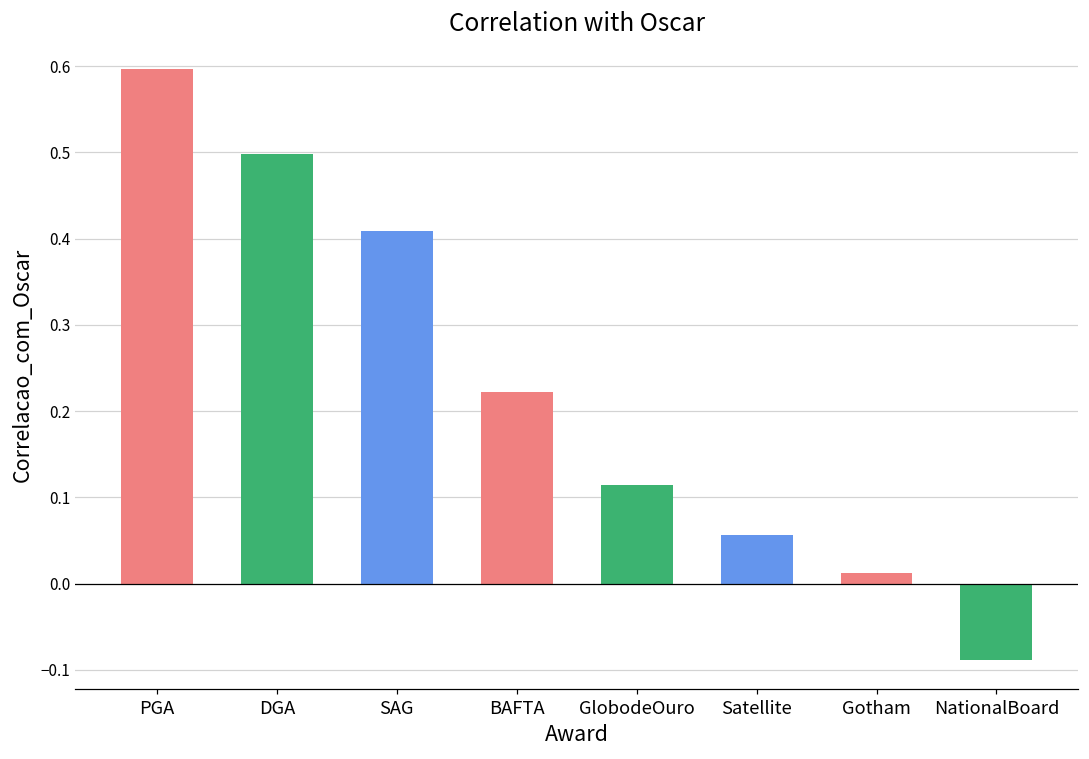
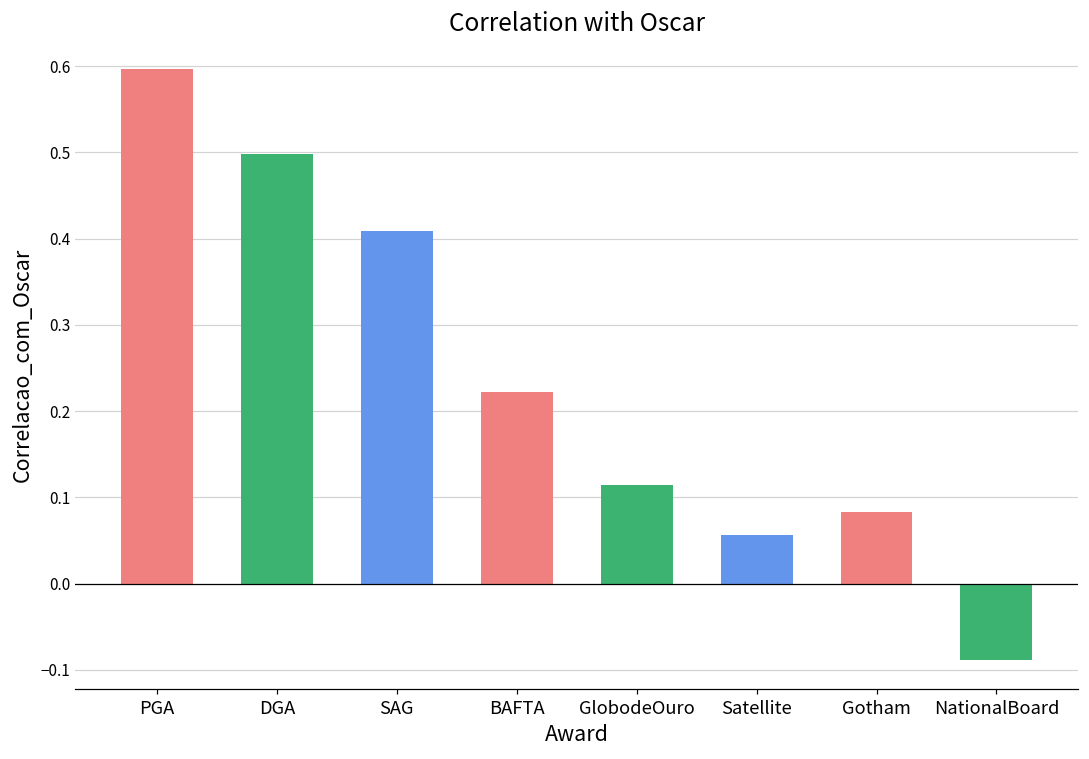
  {
    "PGA": 0.60,
    "DGA": 0.50,
    "SAG": 0.41,
    "BAFTA": 0.22,
    "GlobodeOuro": 0.11,
    "Satellite": 0.06,
-   "Gotham": 0.01,
+   "Gotham": 0.08,
    "NationalBoard": -0.09
  }
